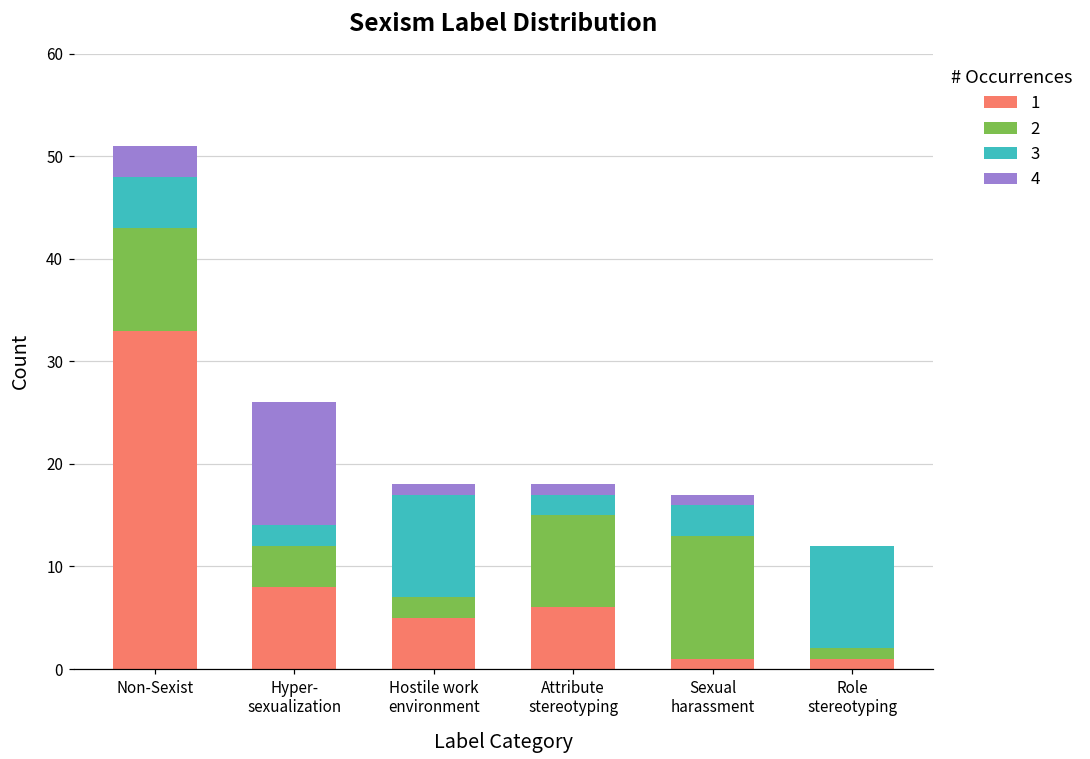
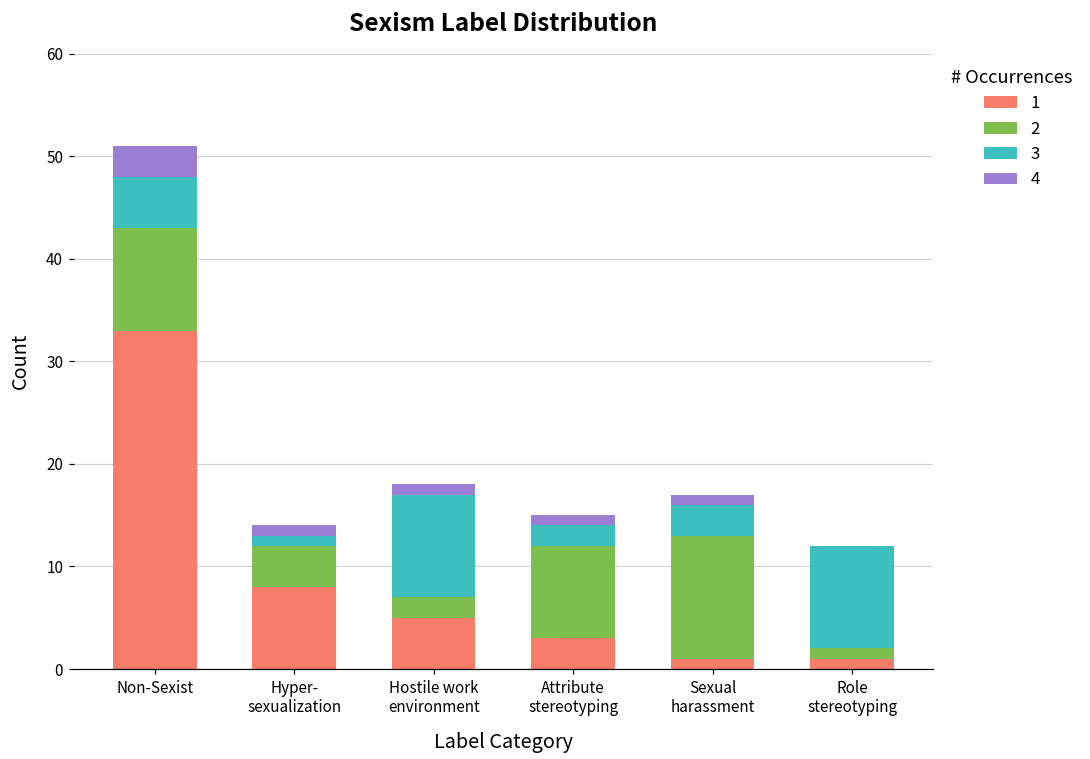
  {
    "1": {
      "Non-Sexist": 33,
      "Hyper- sexualization": 8,
      "Hostile work environment": 5,
-     "Attribute stereotyping": 6,
+     "Attribute stereotyping": 3,
      "Sexual harassment": 1,
      "Role stereotyping": 1
    },
    "2": {
      "Non-Sexist": 10,
      "Hyper- sexualization": 4,
      "Hostile work environment": 2,
      "Attribute stereotyping": 9,
      "Sexual harassment": 12,
      "Role stereotyping": 1
    },
    "3": {
      "Non-Sexist": 5,
-     "Hyper- sexualization": 2,
+     "Hyper- sexualization": 1,
      "Hostile work environment": 10,
      "Attribute stereotyping": 2,
      "Sexual harassment": 3,
      "Role stereotyping": 10
    },
    "4": {
      "Non-Sexist": 3,
-     "Hyper- sexualization": 12,
+     "Hyper- sexualization": 1,
      "Hostile work environment": 1,
      "Attribute stereotyping": 1,
      "Sexual harassment": 1,
      "Role stereotyping": 0
    }
  }
